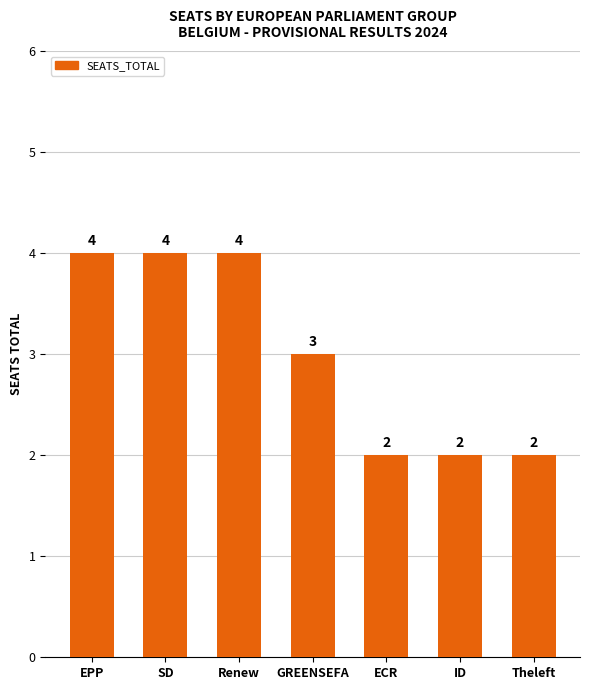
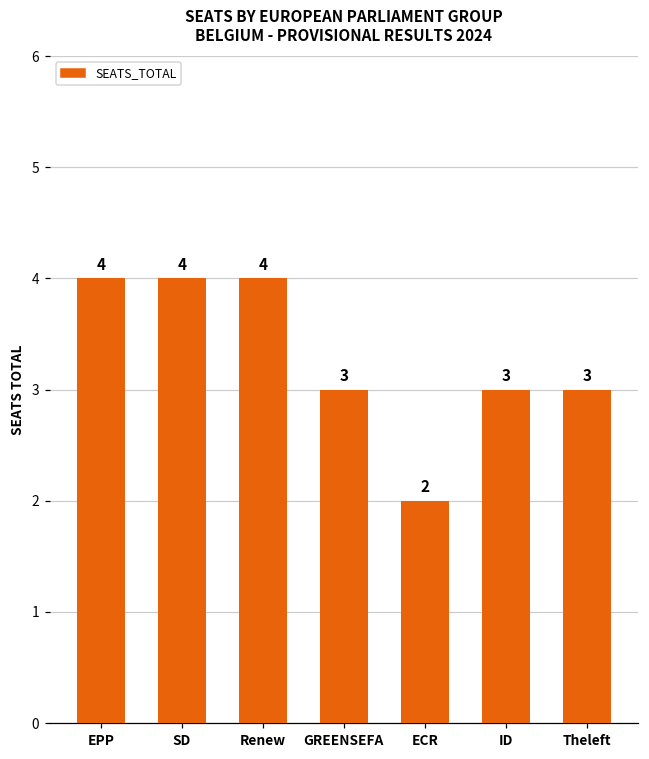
  {
    "EPP": 4,
    "SD": 4,
    "Renew": 4,
    "GREENSEFA": 3,
    "ECR": 2,
-   "ID": 2,
-   "Theleft": 2
+   "ID": 3,
+   "Theleft": 3
  }
